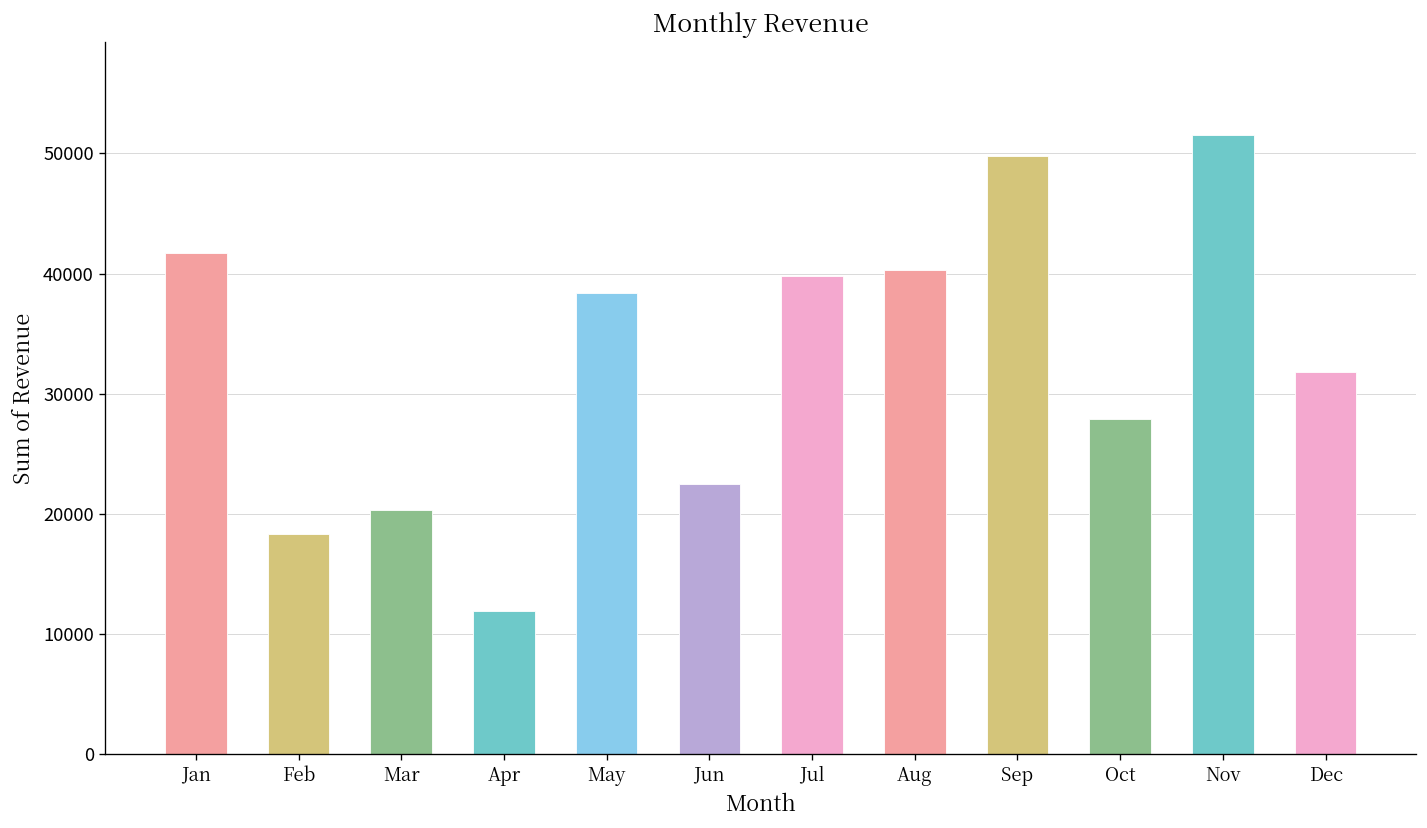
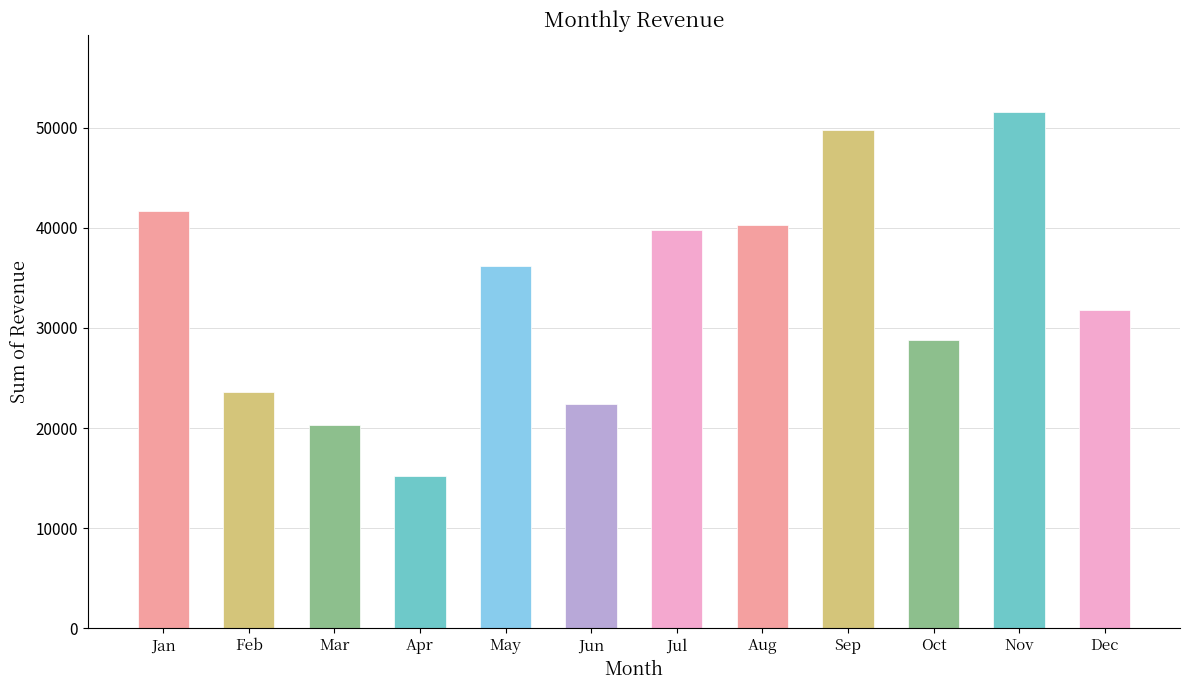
  {
    "Jan": 41700,
-   "Feb": 18300,
+   "Feb": 23600,
    "Mar": 20300,
-   "Apr": 11900,
-   "May": 38400,
+   "Apr": 15200,
+   "May": 36200,
    "Jun": 22400,
    "Jul": 39800,
    "Aug": 40300,
    "Sep": 49800,
-   "Oct": 27900,
+   "Oct": 28800,
    "Nov": 51500,
    "Dec": 31800
  }
